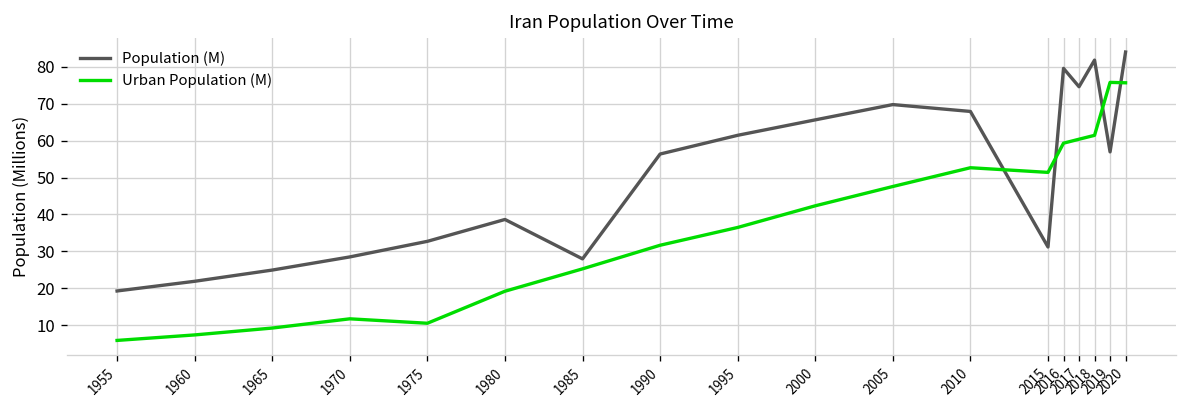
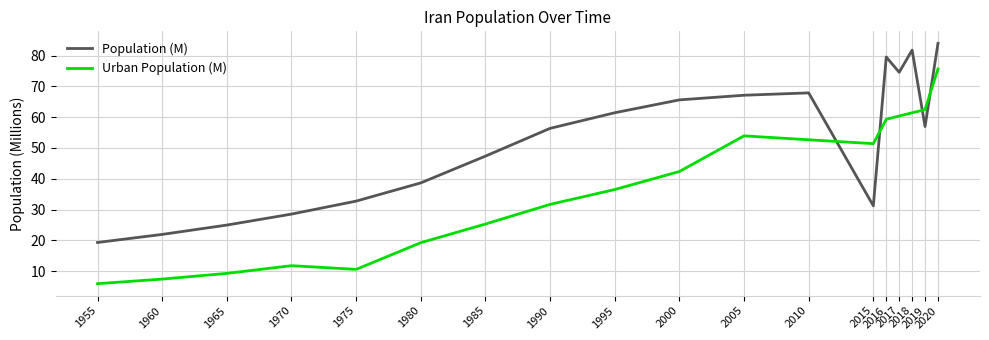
  {
    "Population (M)": {
      "1955": 19,
      "1960": 22,
      "1965": 25,
      "1970": 29,
      "1975": 33,
      "1980": 39,
-     "1985": 28,
+     "1985": 47,
      "1990": 56,
      "1995": 61,
      "2000": 66,
-     "2005": 70,
+     "2005": 67,
      "2010": 68,
      "2015": 31,
      "2016": 80,
      "2017": 75,
      "2018": 82,
      "2019": 57,
      "2020": 84
    },
    "Urban Population (M)": {
      "1955": 6,
      "1960": 7,
      "1965": 9,
      "1970": 12,
      "1975": 11,
      "1980": 19,
      "1985": 25,
      "1990": 32,
      "1995": 36,
      "2000": 42,
-     "2005": 48,
+     "2005": 54,
      "2010": 53,
      "2015": 51,
      "2016": 59,
      "2017": 60,
      "2018": 61,
-     "2019": 76,
+     "2019": 62,
      "2020": 76
    }
  }
